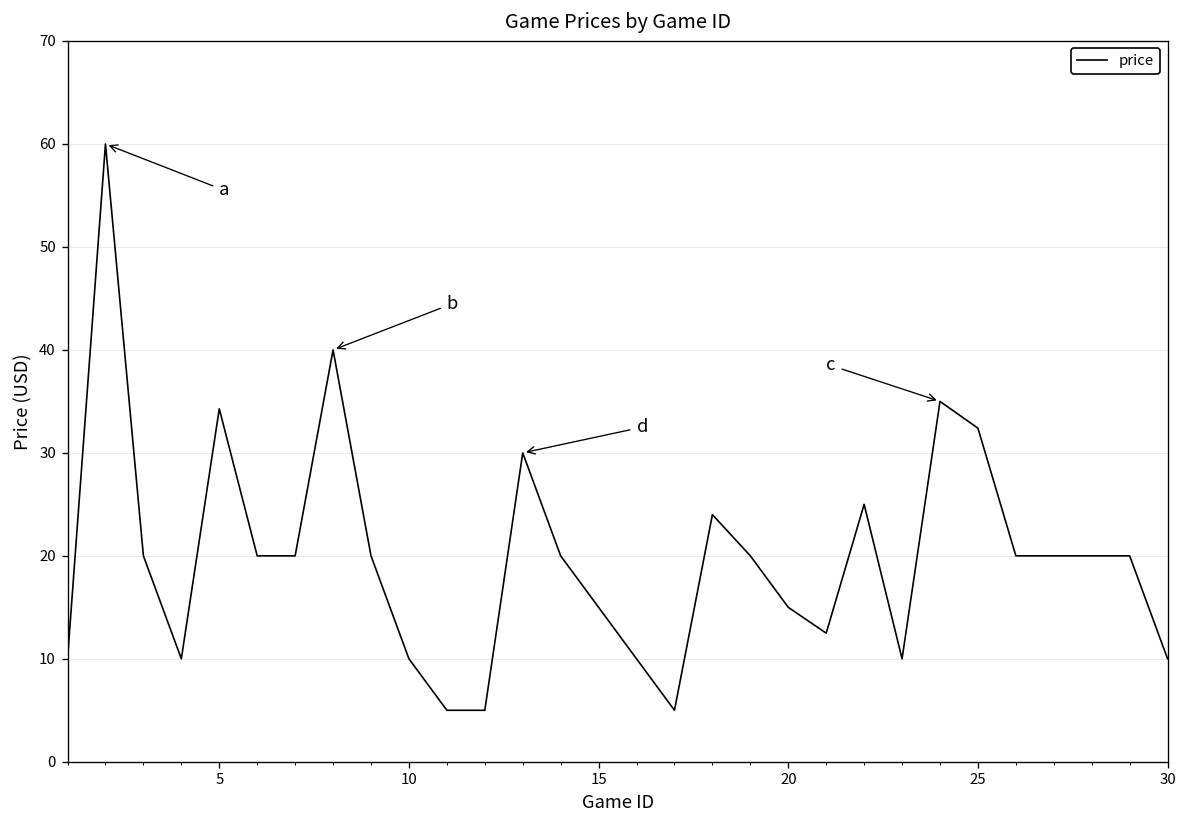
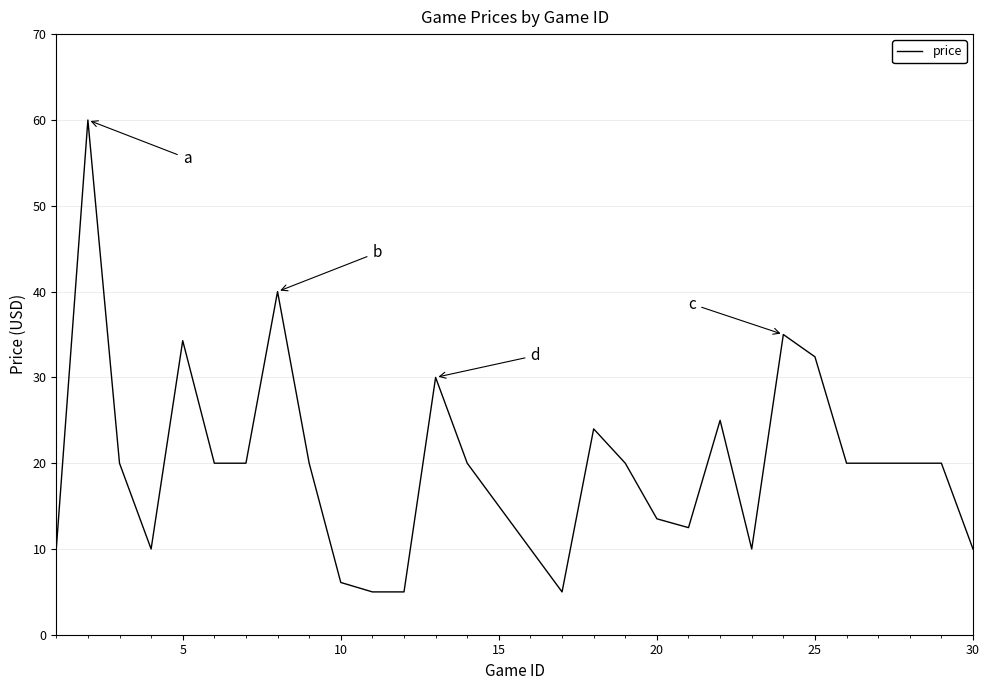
  {
    "5": 34,
-   "10": 10,
+   "10": 6,
    "15": 15,
-   "20": 15,
+   "20": 14,
    "25": 32,
    "30": 10
  }
